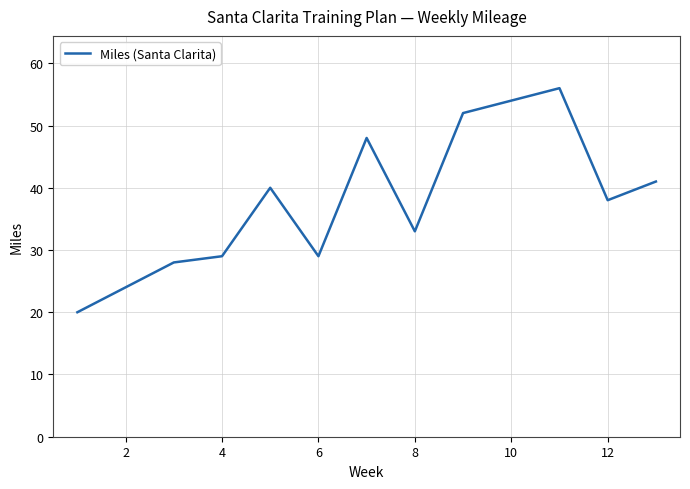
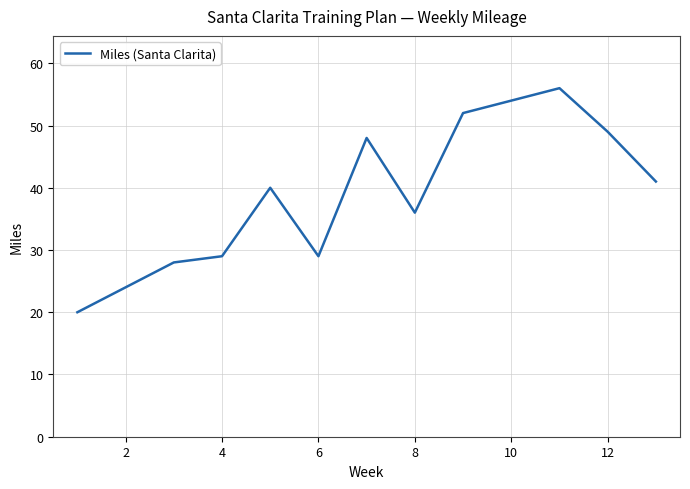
  {
    "2": 24,
    "4": 29,
    "6": 29,
-   "8": 33,
+   "8": 36,
    "10": 54,
-   "12": 38
+   "12": 49
  }
